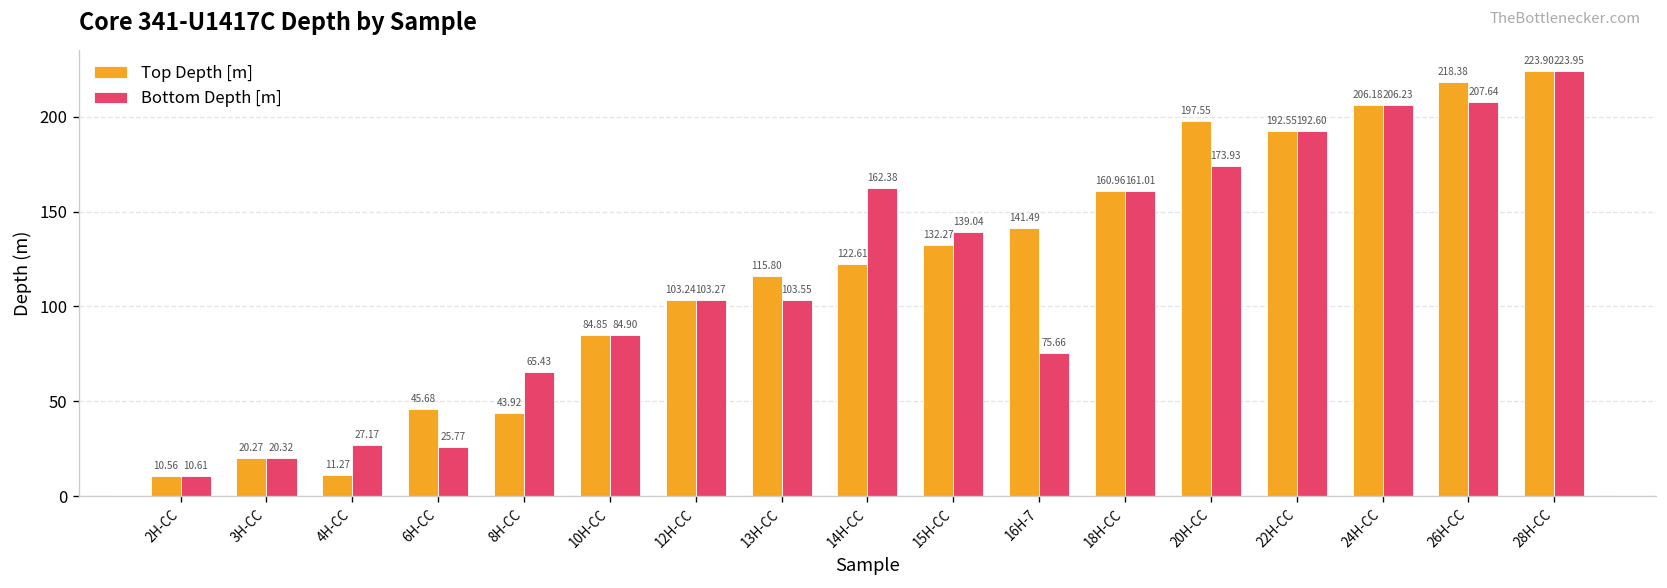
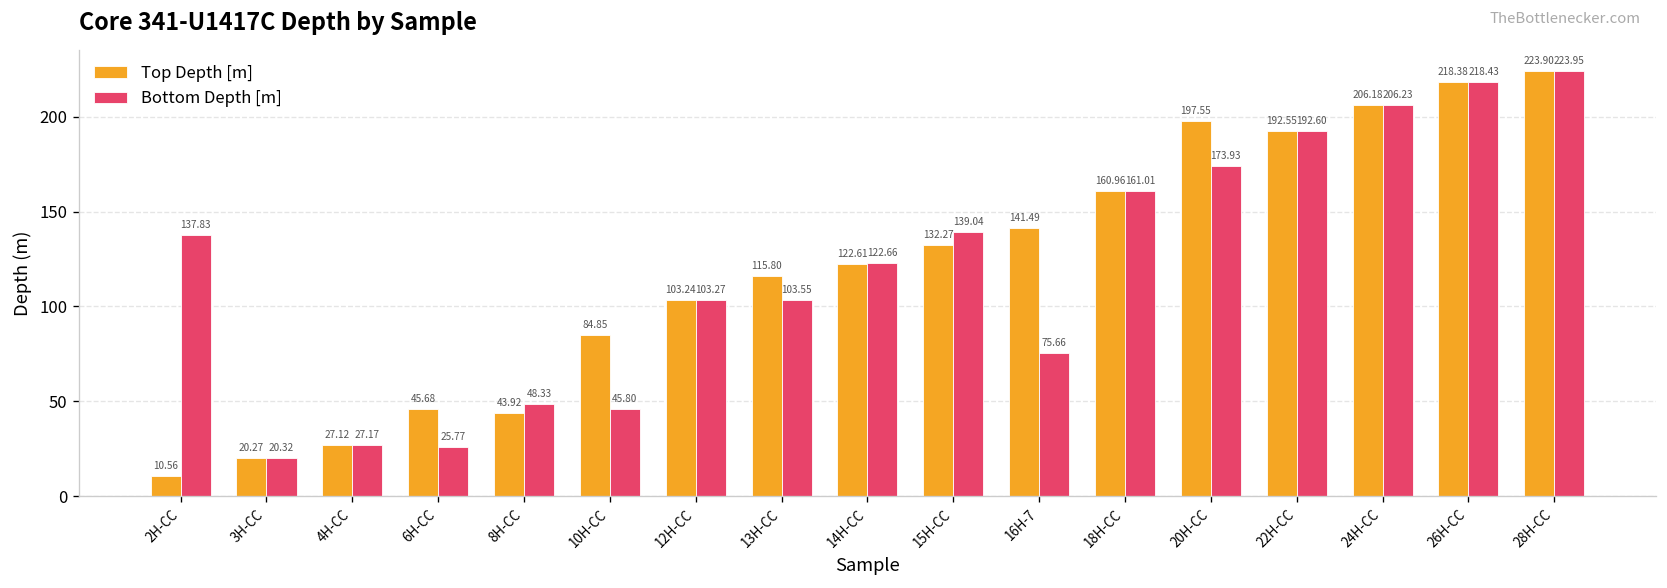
  {
    "Top Depth [m]": {
      "2H-CC": 10.56,
      "3H-CC": 20.27,
-     "4H-CC": 11.27,
+     "4H-CC": 27.12,
      "6H-CC": 45.68,
      "8H-CC": 43.92,
      "10H-CC": 84.85,
      "12H-CC": 103.24,
      "13H-CC": 115.80,
      "14H-CC": 122.61,
      "15H-CC": 132.27,
      "16H-7": 141.49,
      "18H-CC": 160.96,
      "20H-CC": 197.55,
      "22H-CC": 192.55,
      "24H-CC": 206.18,
      "26H-CC": 218.38,
      "28H-CC": 223.90
    },
    "Bottom Depth [m]": {
-     "2H-CC": 10.61,
+     "2H-CC": 137.83,
      "3H-CC": 20.32,
      "4H-CC": 27.17,
      "6H-CC": 25.77,
-     "8H-CC": 65.43,
-     "10H-CC": 84.90,
+     "8H-CC": 48.33,
+     "10H-CC": 45.80,
      "12H-CC": 103.27,
      "13H-CC": 103.55,
-     "14H-CC": 162.38,
+     "14H-CC": 122.66,
      "15H-CC": 139.04,
      "16H-7": 75.66,
      "18H-CC": 161.01,
      "20H-CC": 173.93,
      "22H-CC": 192.60,
      "24H-CC": 206.23,
-     "26H-CC": 207.64,
+     "26H-CC": 218.43,
      "28H-CC": 223.95
    }
  }
